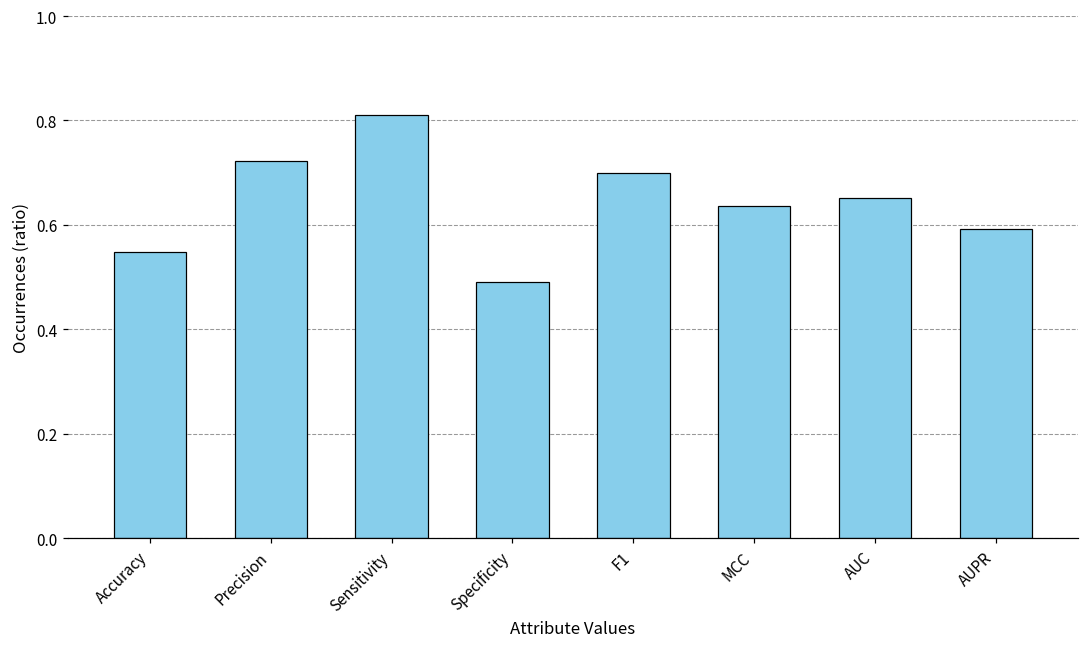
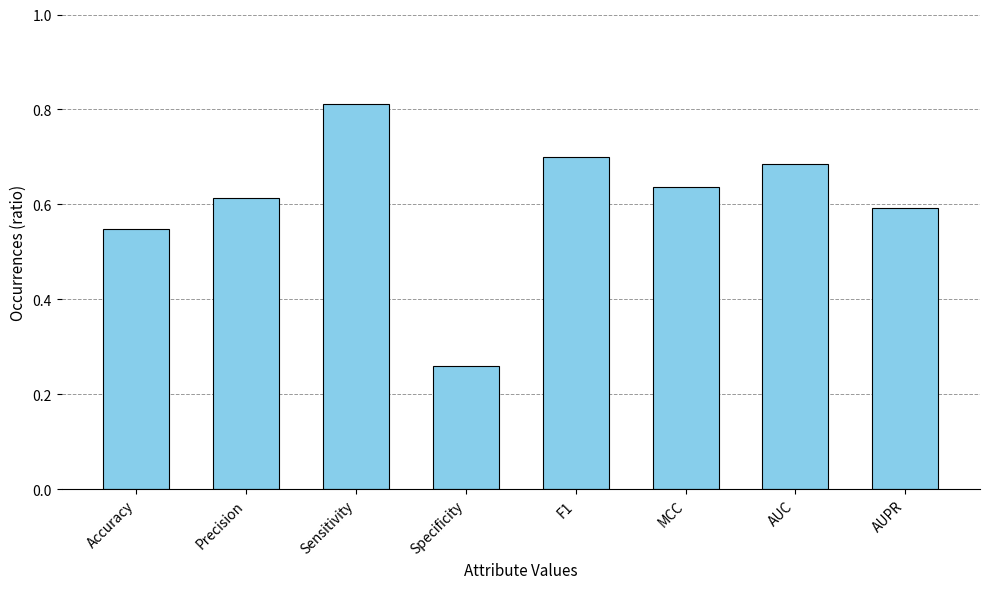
  {
    "Accuracy": 0.55,
-   "Precision": 0.72,
+   "Precision": 0.61,
    "Sensitivity": 0.81,
-   "Specificity": 0.49,
+   "Specificity": 0.26,
    "F1": 0.70,
    "MCC": 0.64,
-   "AUC": 0.65,
+   "AUC": 0.68,
    "AUPR": 0.59
  }
